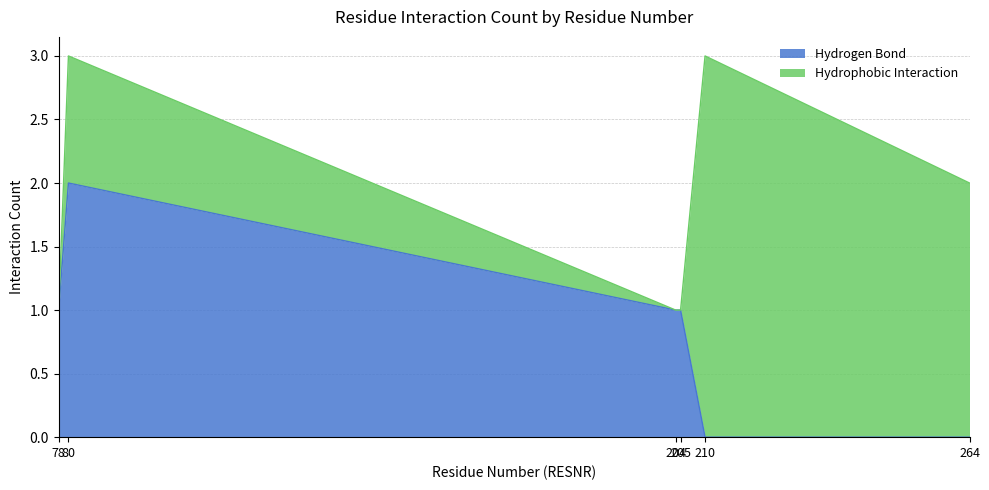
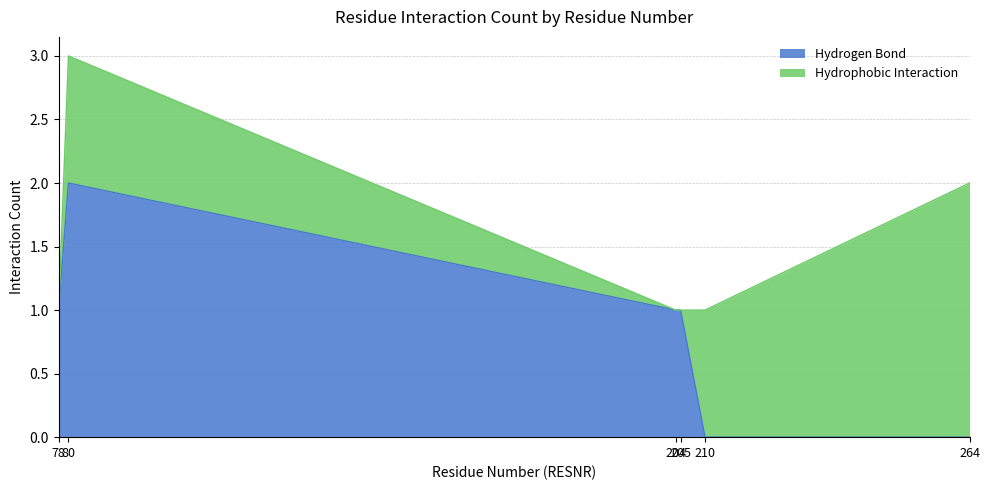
  {
    "Hydrogen Bond": {
      "210": 0,
      "264": 0
    },
    "Hydrophobic Interaction": {
-     "210": 3,
+     "210": 1,
      "264": 2
    }
  }
